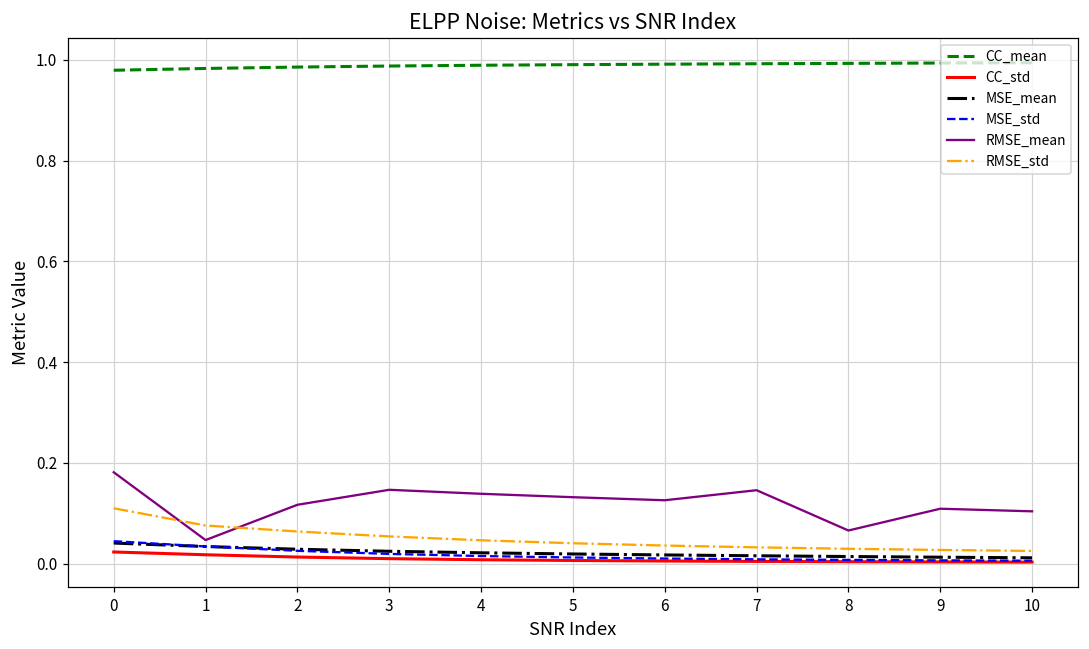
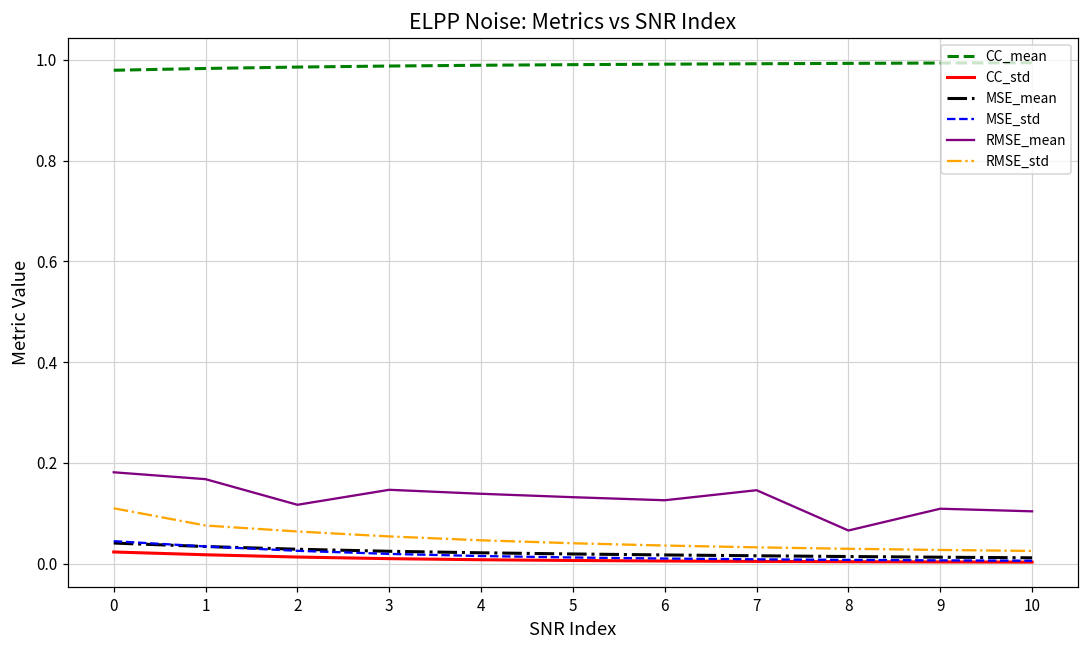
  {
    "CC_mean": {
      "0": 0.98,
      "1": 0.98,
      "2": 0.99,
      "3": 0.99,
      "4": 0.99,
      "5": 0.99,
      "6": 0.99,
      "7": 0.99,
      "8": 0.99,
      "9": 0.99
    },
    "CC_std": {
      "0": 0.02,
      "1": 0.02,
      "2": 0.01,
      "3": 0.01,
      "4": 0.01,
      "5": 0.01
    },
    "MSE_mean": {
      "4": 0.02,
      "5": 0.02,
      "6": 0.02,
      "7": 0.02,
      "8": 0.01,
      "9": 0.01,
      "10": 0.01
    },
    "MSE_std": {
      "4": 0.01,
      "5": 0.01
    },
    "RMSE_mean": {
      "0": 0.18,
-     "1": 0.05,
+     "1": 0.17,
      "2": 0.12,
      "3": 0.15,
      "4": 0.14,
      "5": 0.13,
      "6": 0.13,
      "7": 0.15,
      "8": 0.07,
      "9": 0.11,
      "10": 0.10
    },
    "RMSE_std": {
      "0": 0.11,
      "1": 0.08,
      "2": 0.06,
      "3": 0.05,
      "4": 0.05,
      "5": 0.04,
      "6": 0.04,
      "7": 0.03,
      "8": 0.03,
      "9": 0.03,
      "10": 0.03
    }
  }
